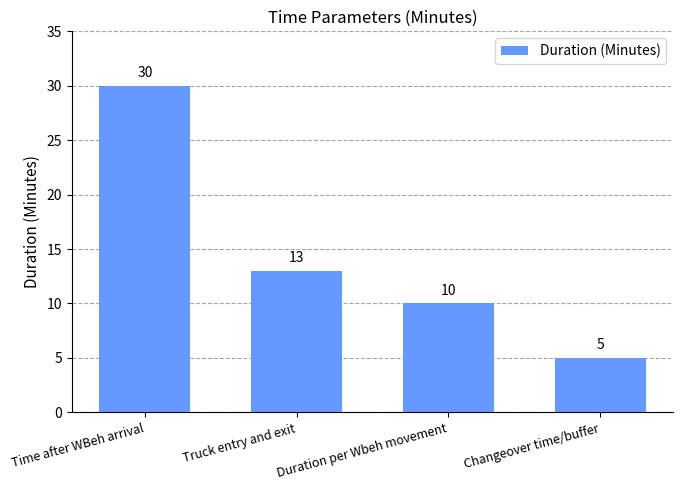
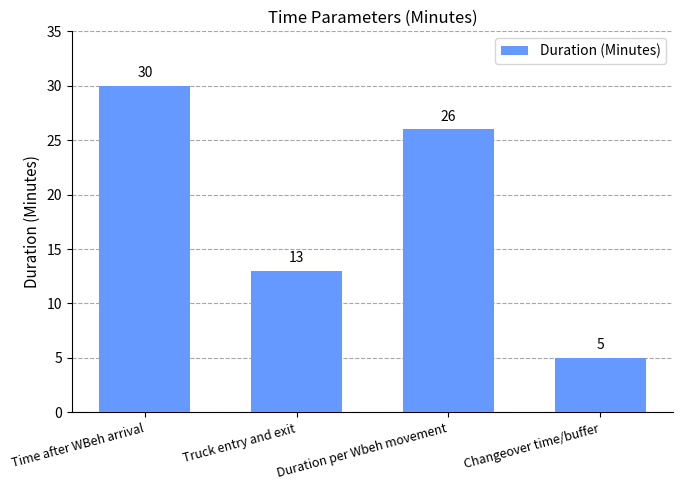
  {
    "Time after WBeh arrival": 30,
    "Truck entry and exit": 13,
-   "Duration per Wbeh movement": 10,
+   "Duration per Wbeh movement": 26,
    "Changeover time/buffer": 5
  }
